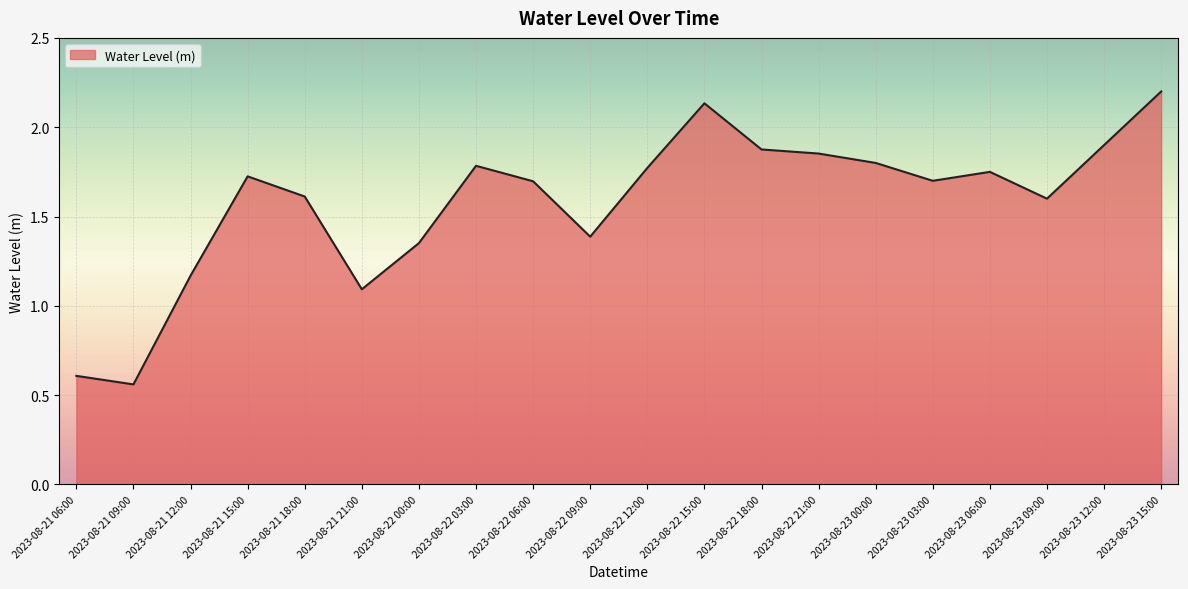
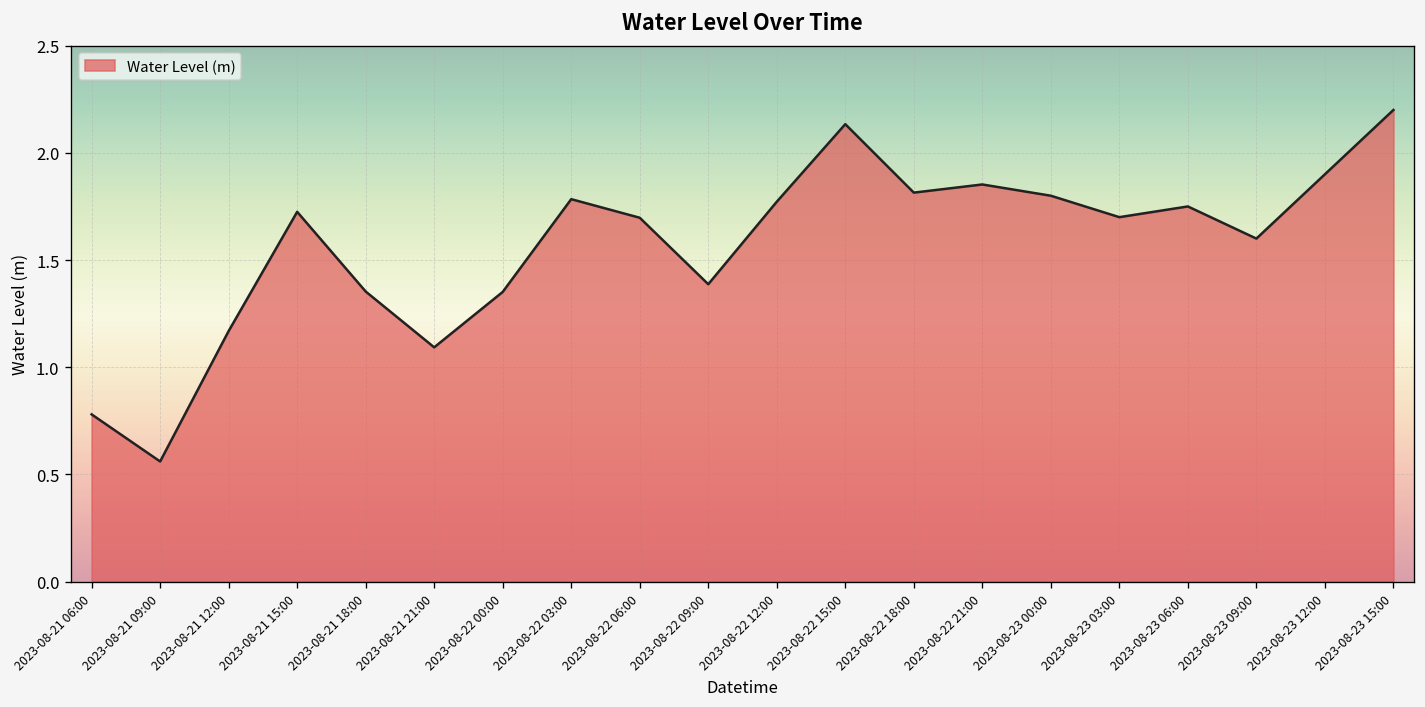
  {
-   "2023-08-21 06:00": 0.61,
+   "2023-08-21 06:00": 0.78,
    "2023-08-21 09:00": 0.56,
    "2023-08-21 12:00": 1.17,
    "2023-08-21 15:00": 1.72,
-   "2023-08-21 18:00": 1.61,
+   "2023-08-21 18:00": 1.35,
    "2023-08-21 21:00": 1.09,
    "2023-08-22 00:00": 1.35,
    "2023-08-22 03:00": 1.78,
    "2023-08-22 06:00": 1.70,
    "2023-08-22 09:00": 1.39,
    "2023-08-22 12:00": 1.77,
    "2023-08-22 15:00": 2.13,
-   "2023-08-22 18:00": 1.88,
+   "2023-08-22 18:00": 1.81,
    "2023-08-22 21:00": 1.85,
    "2023-08-23 00:00": 1.80,
    "2023-08-23 03:00": 1.70,
    "2023-08-23 06:00": 1.75,
    "2023-08-23 09:00": 1.60,
    "2023-08-23 12:00": 1.90,
    "2023-08-23 15:00": 2.20
  }
